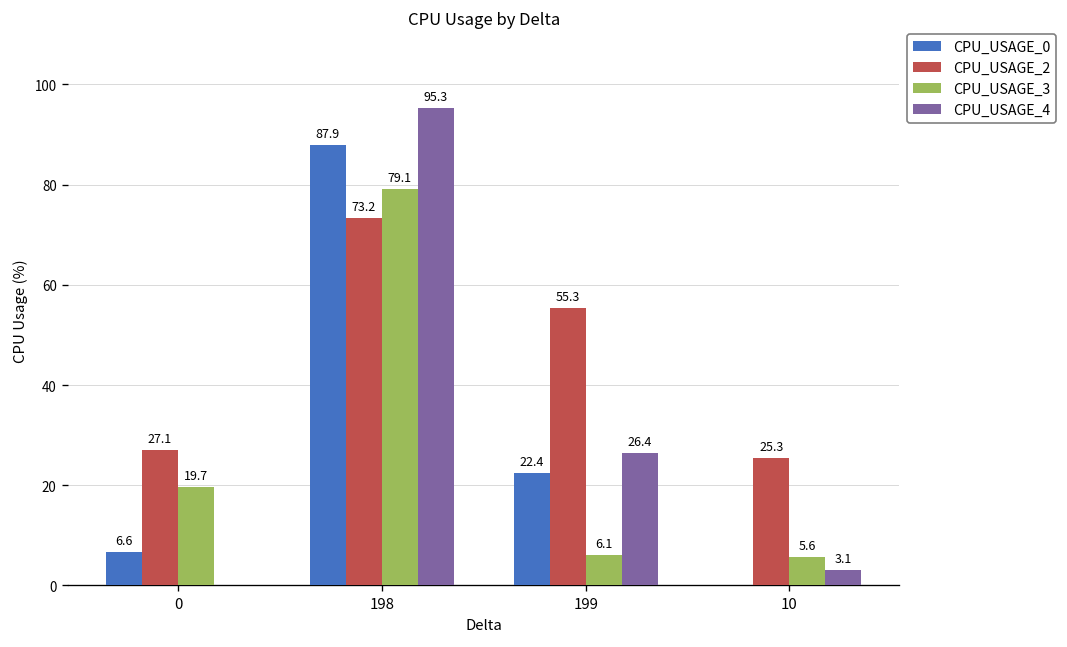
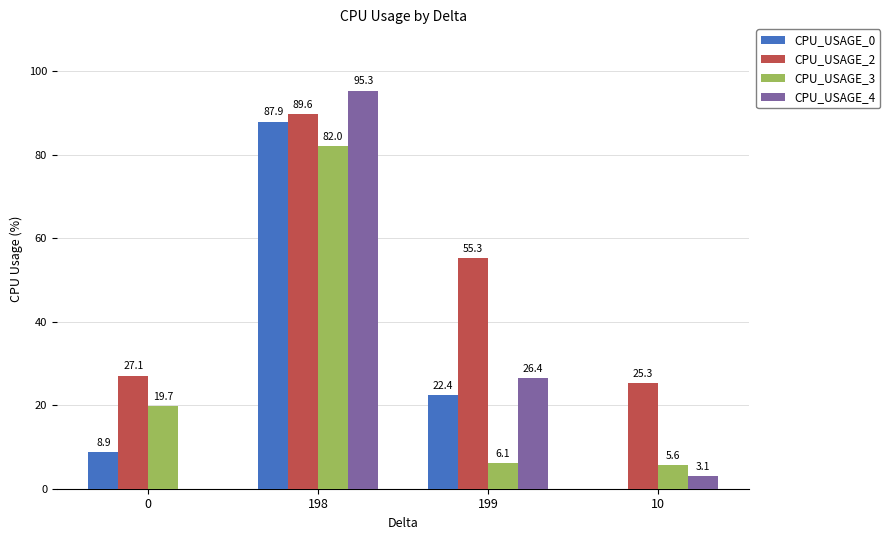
  {
    "CPU_USAGE_0": {
-     "0": 6.6,
+     "0": 8.9,
      "198": 87.9,
      "199": 22.4
    },
    "CPU_USAGE_2": {
      "0": 27.1,
-     "198": 73.2,
+     "198": 89.6,
      "199": 55.3,
      "10": 25.3
    },
    "CPU_USAGE_3": {
      "0": 19.7,
-     "198": 79.1,
+     "198": 82.0,
      "199": 6.1,
      "10": 5.6
    },
    "CPU_USAGE_4": {
      "198": 95.3,
      "199": 26.4,
      "10": 3.1
    }
  }
